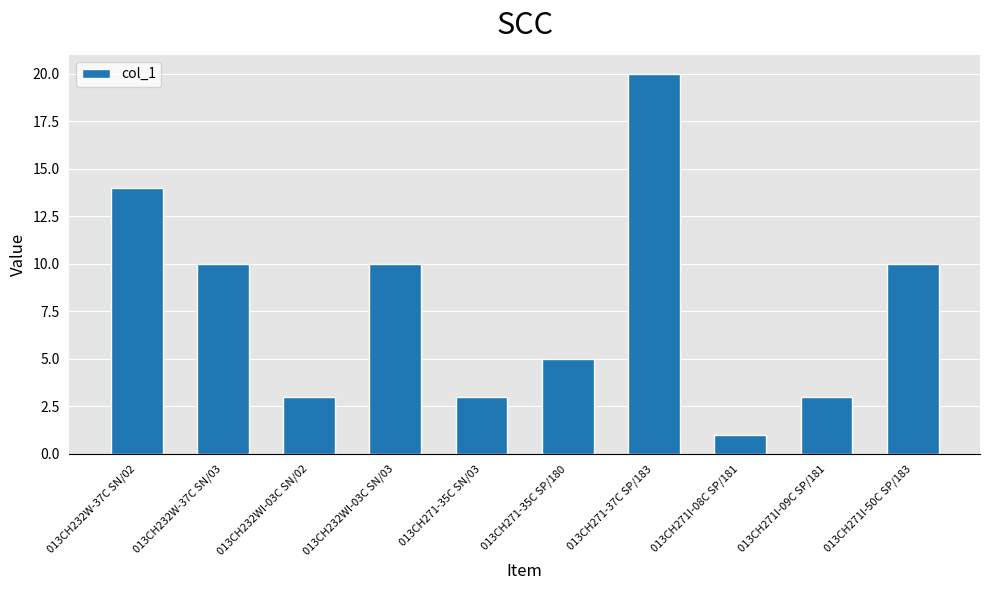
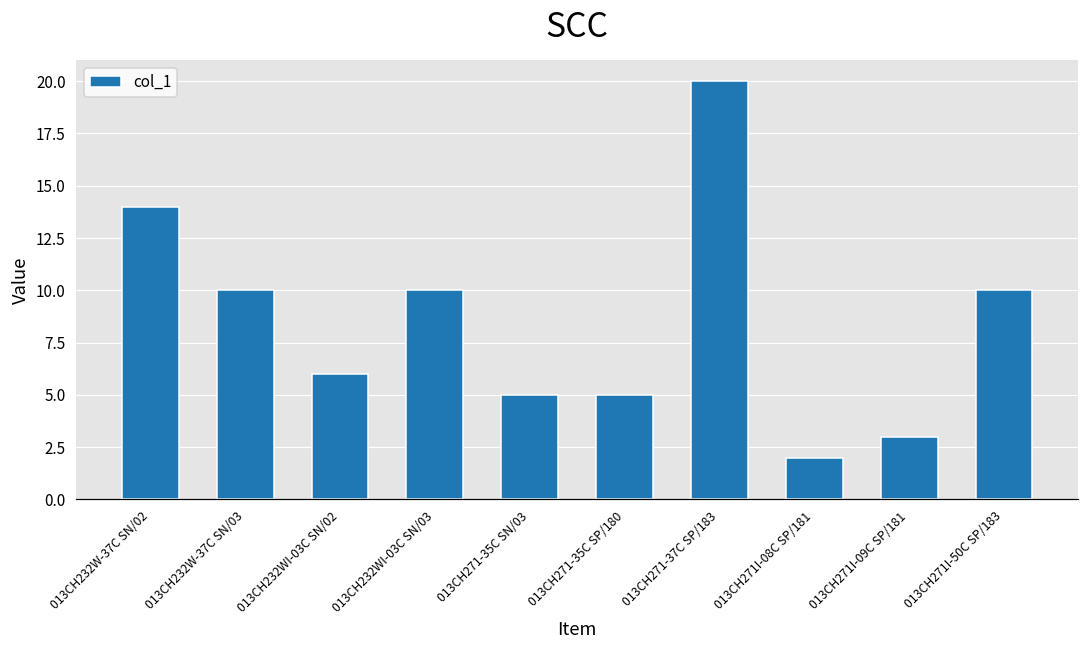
  {
    "013CH232W-37C SN/02": 14,
    "013CH232W-37C SN/03": 10,
-   "013CH232WI-03C SN/02": 3,
+   "013CH232WI-03C SN/02": 6,
    "013CH232WI-03C SN/03": 10,
-   "013CH271-35C SN/03": 3,
+   "013CH271-35C SN/03": 5,
    "013CH271-35C SP/180": 5,
    "013CH271-37C SP/183": 20,
-   "013CH271I-08C SP/181": 1,
+   "013CH271I-08C SP/181": 2,
    "013CH271I-09C SP/181": 3,
    "013CH271I-50C SP/183": 10
  }
